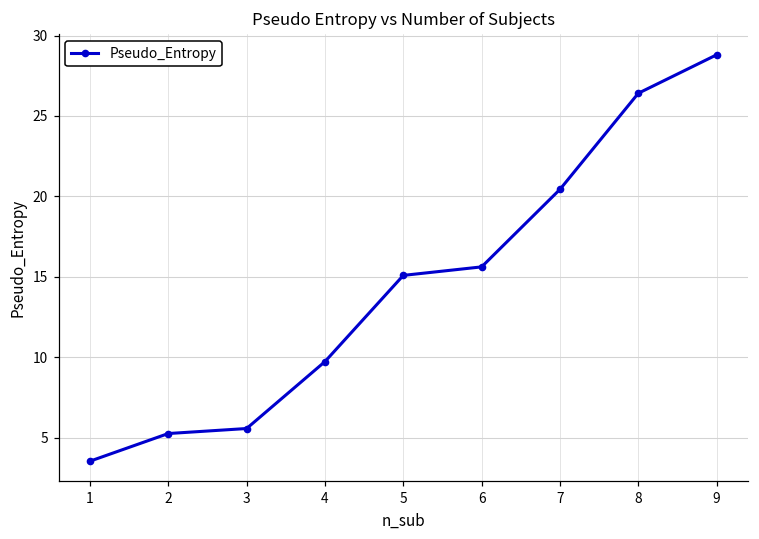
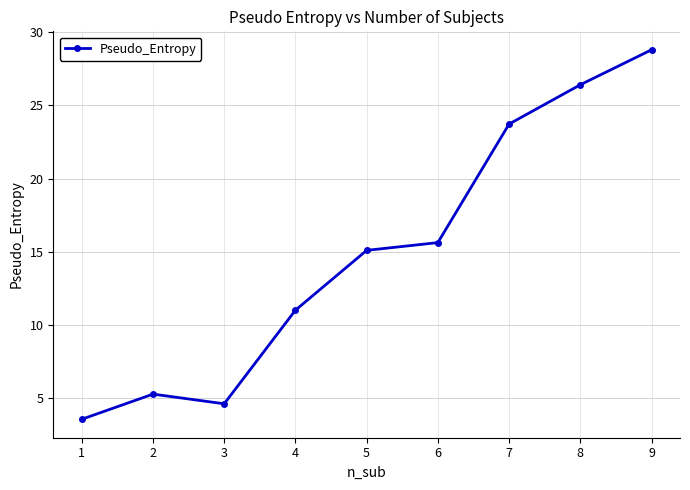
  {
    "1": 3.5,
    "2": 5.3,
-   "3": 5.6,
-   "4": 9.7,
+   "3": 4.6,
+   "4": 11.0,
    "5": 15.1,
    "6": 15.6,
-   "7": 20.4,
+   "7": 23.7,
    "8": 26.4,
    "9": 28.8
  }
